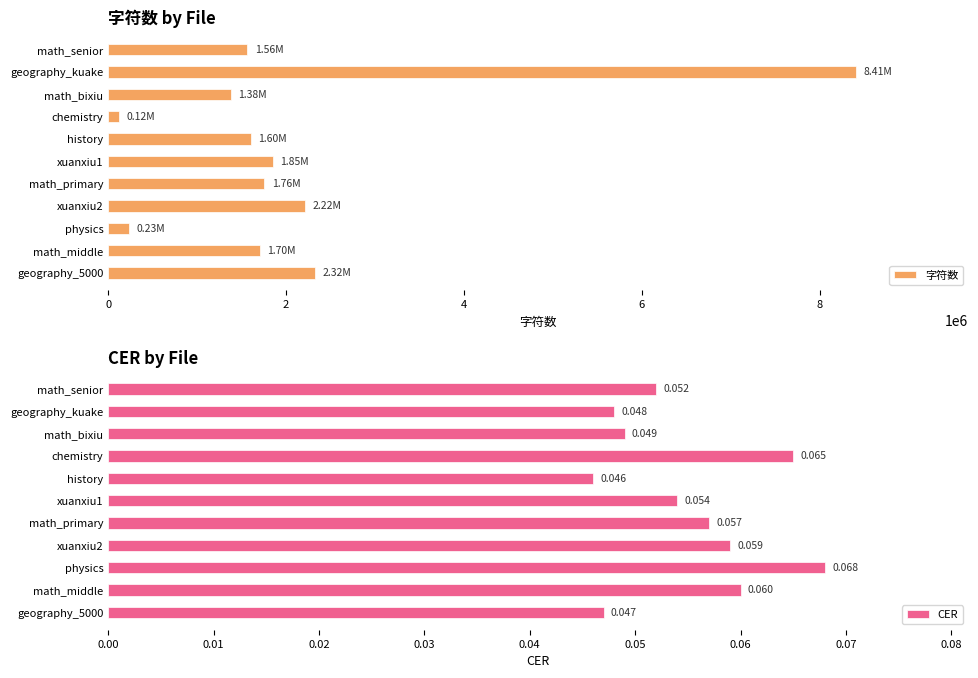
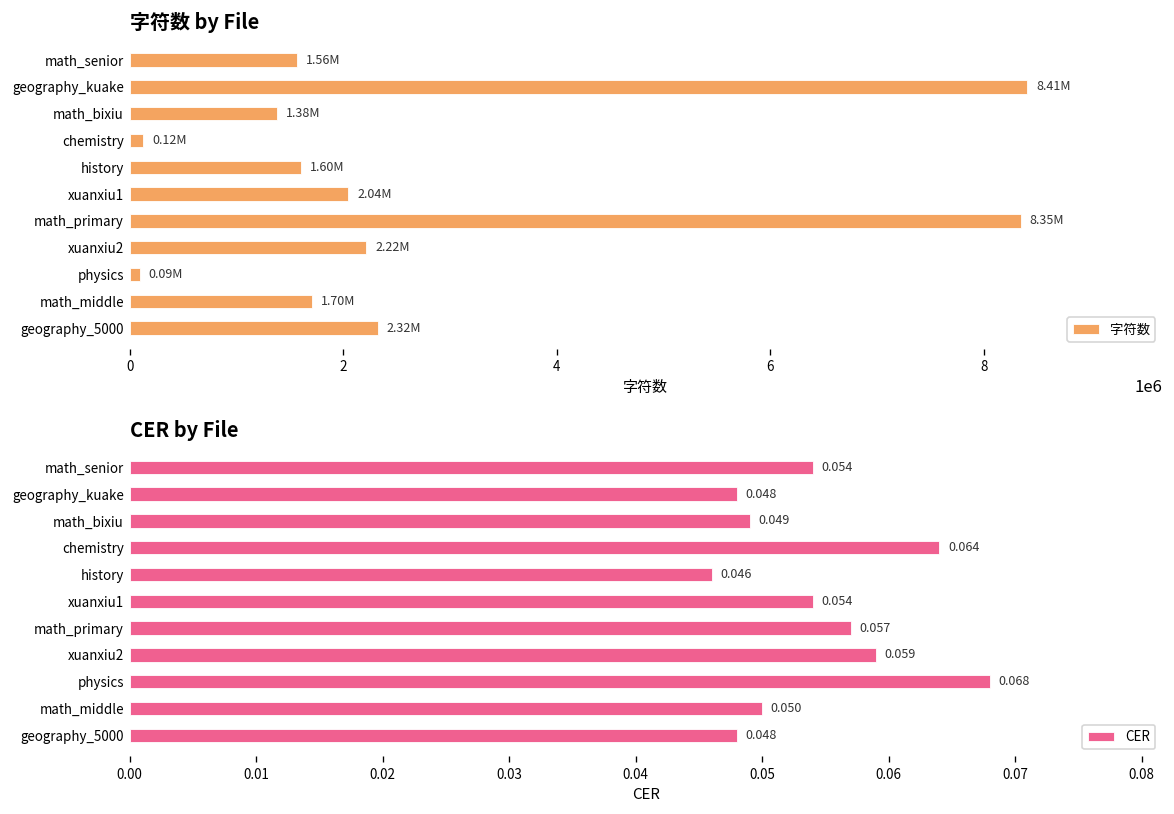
  {
    "字符数 by File": {
      "math_senior": "1.56M",
      "geography_kuake": "8.41M",
      "math_bixiu": "1.38M",
      "chemistry": "0.12M",
      "history": "1.60M",
-     "xuanxiu1": "1.85M",
-     "math_primary": "1.76M",
+     "xuanxiu1": "2.04M",
+     "math_primary": "8.35M",
      "xuanxiu2": "2.22M",
-     "physics": "0.23M",
+     "physics": "0.09M",
      "math_middle": "1.70M",
      "geography_5000": "2.32M"
    },
    "CER by File": {
-     "math_senior": "0.052",
+     "math_senior": "0.054",
      "geography_kuake": "0.048",
      "math_bixiu": "0.049",
-     "chemistry": "0.065",
+     "chemistry": "0.064",
      "history": "0.046",
      "xuanxiu1": "0.054",
      "math_primary": "0.057",
      "xuanxiu2": "0.059",
      "physics": "0.068",
-     "math_middle": "0.060",
-     "geography_5000": "0.047"
+     "math_middle": "0.050",
+     "geography_5000": "0.048"
    }
  }
